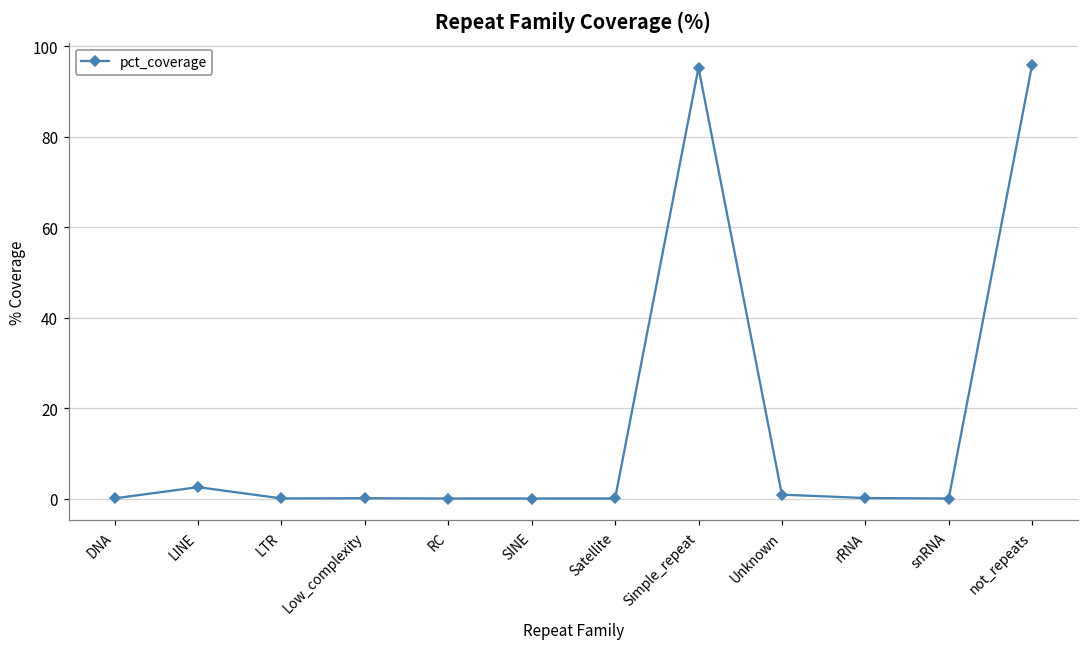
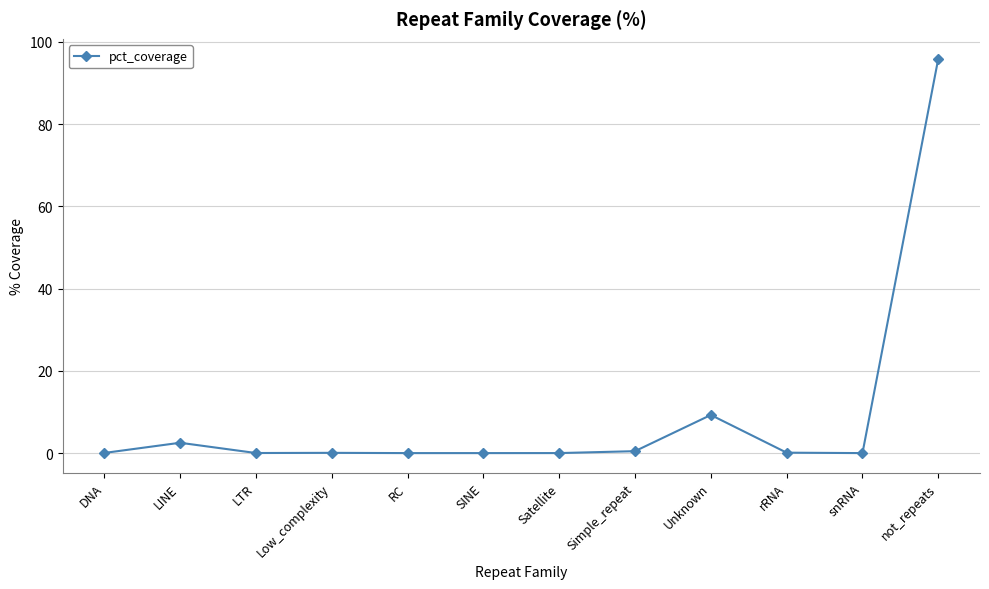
  {
    "DNA": 0,
    "LINE": 3,
    "LTR": 0,
    "Low_complexity": 0,
    "RC": 0,
    "SINE": 0,
    "Satellite": 0,
-   "Simple_repeat": 95,
-   "Unknown": 1,
+   "Simple_repeat": 0,
+   "Unknown": 9,
    "rRNA": 0,
    "snRNA": 0,
    "not_repeats": 96
  }
